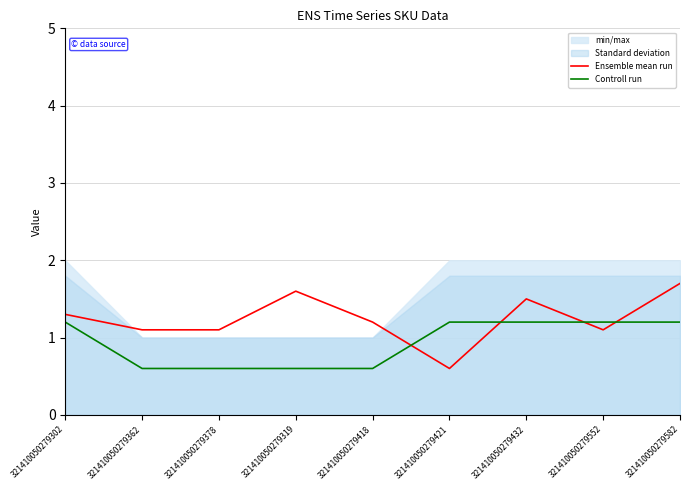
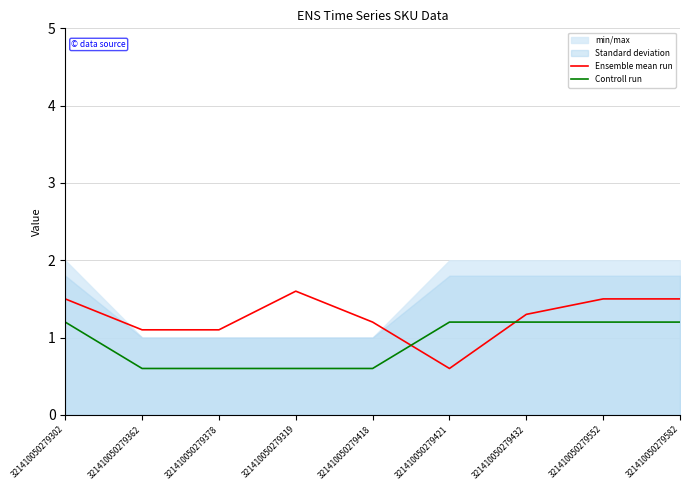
  {
    "Ensemble mean run": {
-     "321410050279302": 1.3,
+     "321410050279302": 1.5,
      "321410050279362": 1.1,
      "321410050279378": 1.1,
      "321410050279319": 1.6,
      "321410050279418": 1.2,
      "321410050279421": 0.6,
-     "321410050279432": 1.5,
-     "321410050279552": 1.1,
-     "321410050279582": 1.7
+     "321410050279432": 1.3,
+     "321410050279552": 1.5,
+     "321410050279582": 1.5
    },
    "Controll run": {
      "321410050279302": 1.2,
      "321410050279362": 0.6,
      "321410050279378": 0.6,
      "321410050279319": 0.6,
      "321410050279418": 0.6,
      "321410050279421": 1.2,
      "321410050279432": 1.2,
      "321410050279552": 1.2,
      "321410050279582": 1.2
    }
  }
